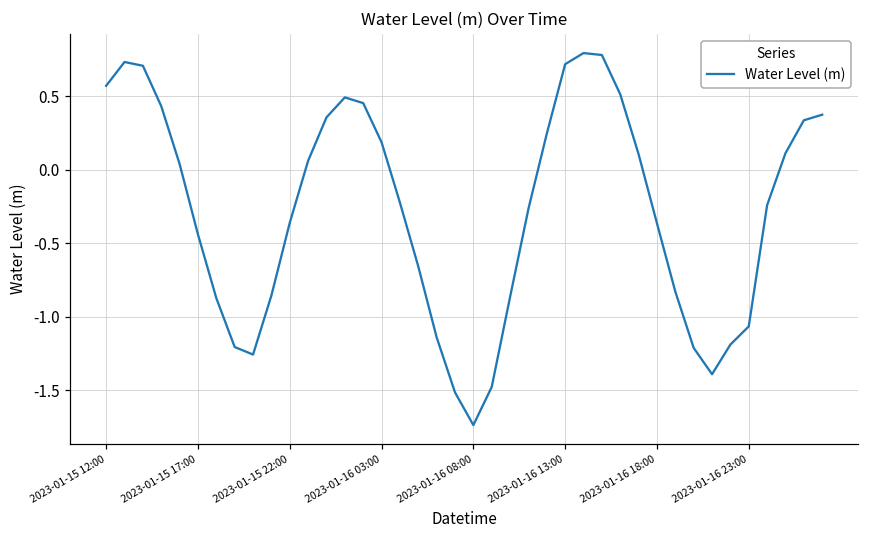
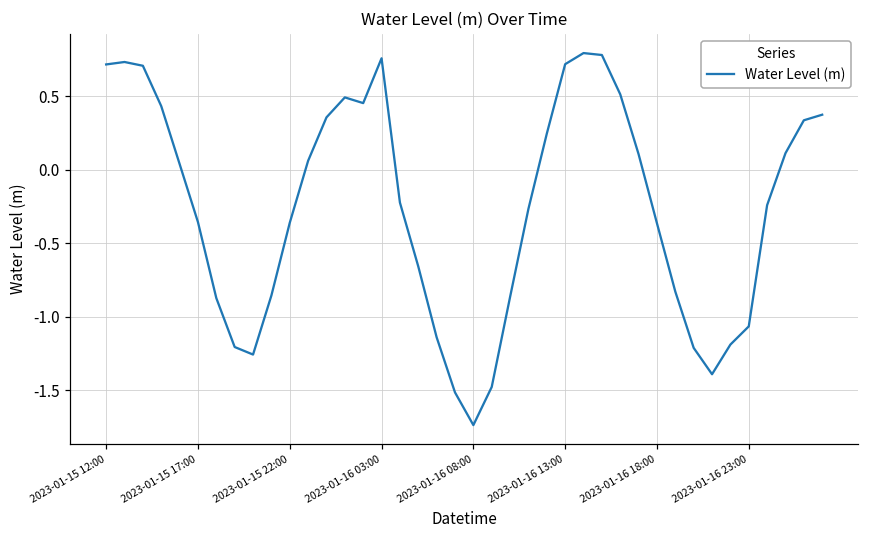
  {
-   "2023-01-15 12:00": 0.57,
-   "2023-01-15 17:00": -0.44,
+   "2023-01-15 12:00": 0.72,
+   "2023-01-15 17:00": -0.36,
    "2023-01-15 22:00": -0.36,
-   "2023-01-16 03:00": 0.19,
+   "2023-01-16 03:00": 0.76,
    "2023-01-16 08:00": -1.74,
    "2023-01-16 13:00": 0.72,
    "2023-01-16 18:00": -0.36,
    "2023-01-16 23:00": -1.07
  }
